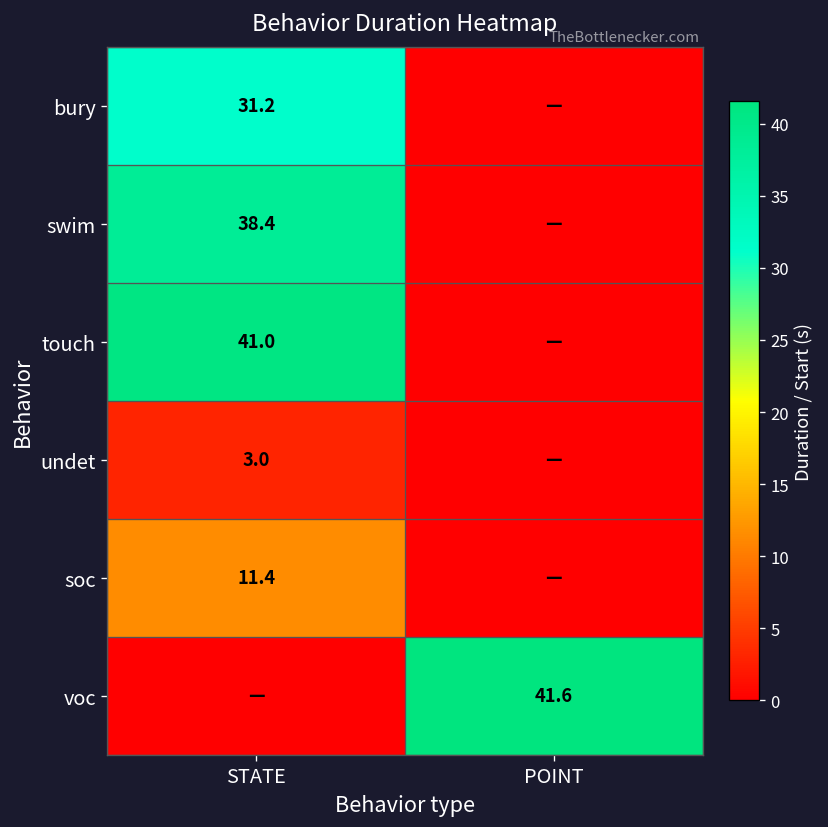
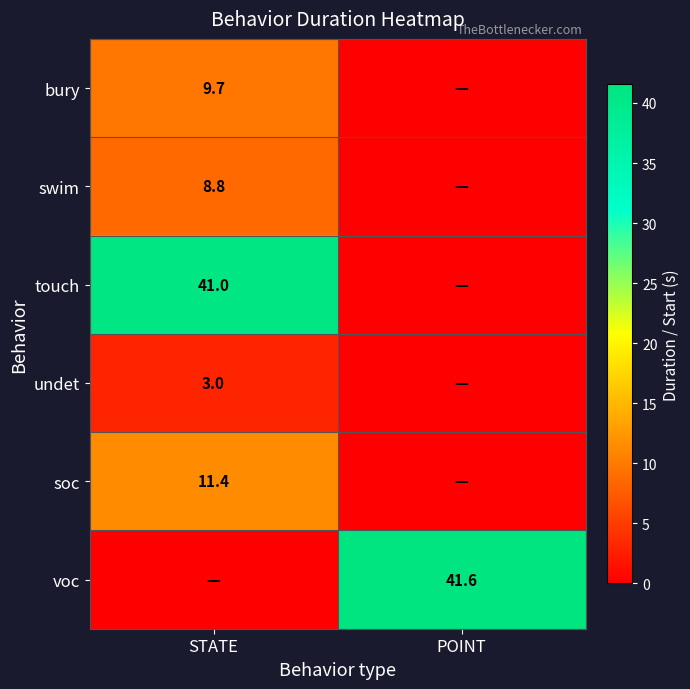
  {
    "bury": {
-     "STATE": 31.2
+     "STATE": 9.7
    },
    "swim": {
-     "STATE": 38.4
+     "STATE": 8.8
    },
    "touch": {
      "STATE": 41.0
    },
    "undet": {
      "STATE": 3.0
    },
    "soc": {
      "STATE": 11.4
    },
    "voc": {
      "POINT": 41.6
    }
  }
